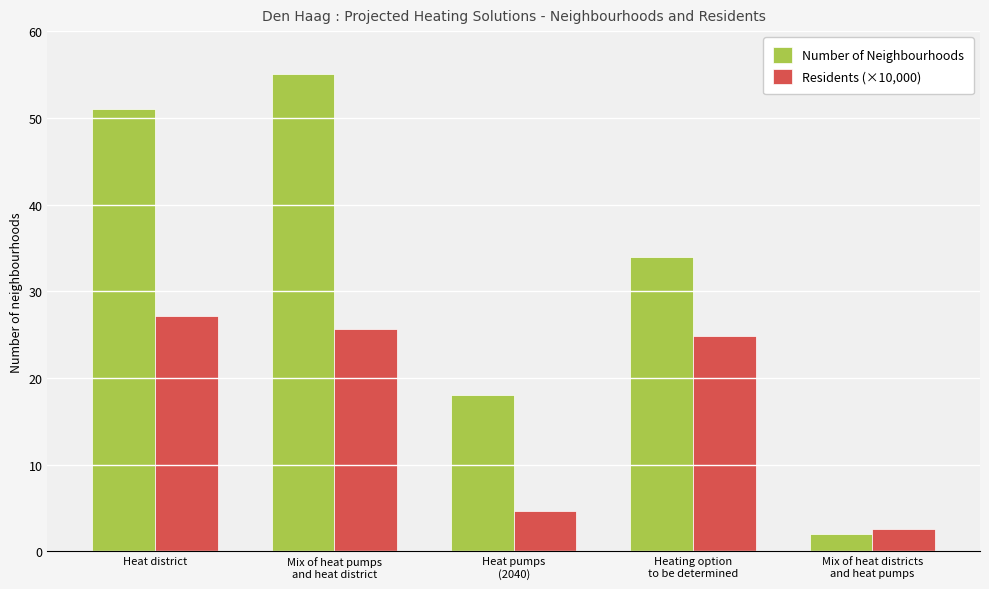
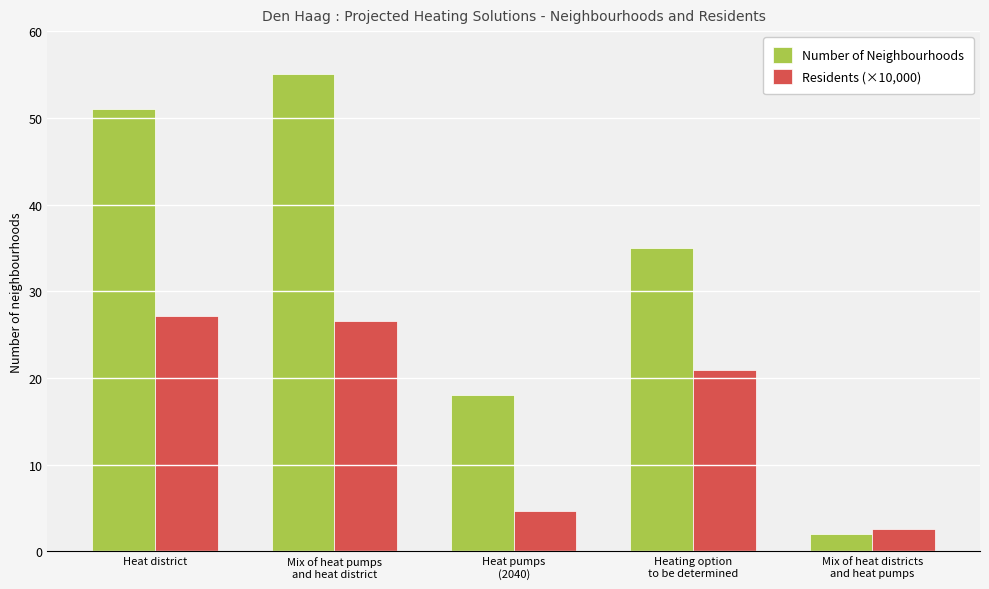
  {
    "Number of Neighbourhoods": {
      "Heat district": 51,
      "Mix of heat pumps and heat district": 55,
      "Heat pumps (2040)": 18,
-     "Heating option to be determined": 34,
+     "Heating option to be determined": 35,
      "Mix of heat districts and heat pumps": 2
    },
    "Residents (×10,000)": {
      "Heat district": 27,
-     "Mix of heat pumps and heat district": 26,
+     "Mix of heat pumps and heat district": 27,
      "Heat pumps (2040)": 5,
-     "Heating option to be determined": 25,
+     "Heating option to be determined": 21,
      "Mix of heat districts and heat pumps": 3
    }
  }
